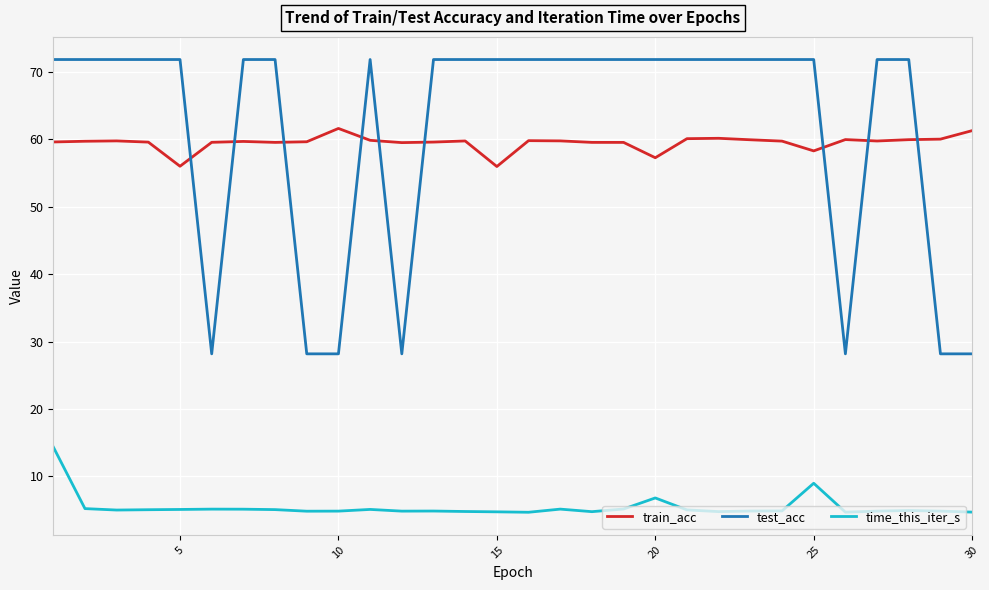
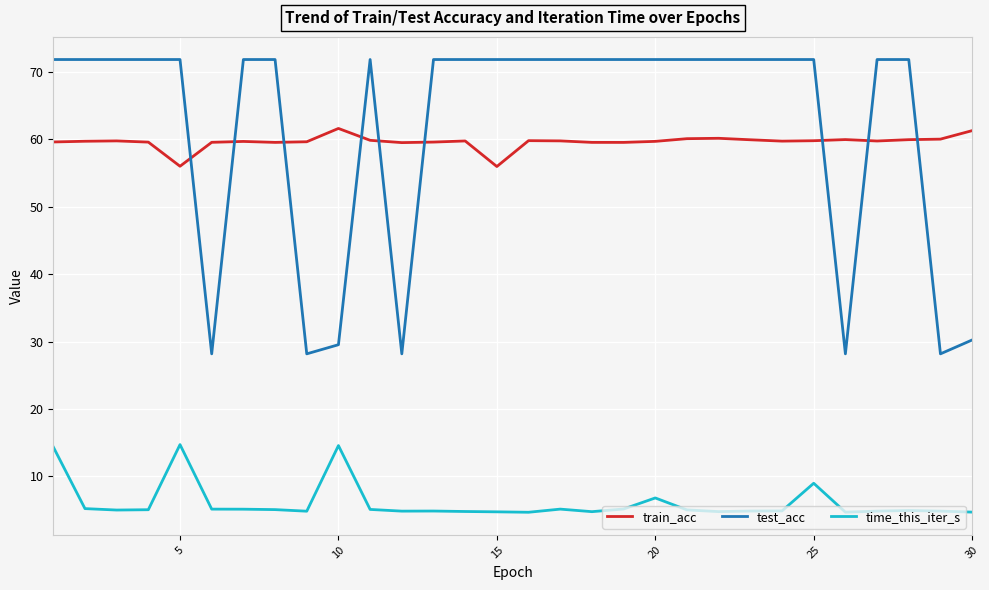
  {
    "train_acc": {
      "5": 56,
      "10": 62,
      "15": 56,
-     "20": 57,
-     "25": 58,
+     "20": 60,
+     "25": 60,
      "30": 61
    },
    "test_acc": {
      "5": 72,
-     "10": 28,
+     "10": 30,
      "15": 72,
      "20": 72,
      "25": 72,
-     "30": 28
+     "30": 30
    },
    "time_this_iter_s": {
-     "5": 5,
-     "10": 5,
+     "5": 15,
+     "10": 15,
      "15": 5,
      "20": 7,
      "25": 9,
      "30": 5
    }
  }
